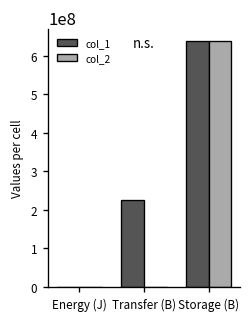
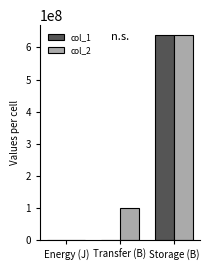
  {
    "col_1": {
-     "Transfer (B)": 230000000,
+     "Transfer (B)": 0,
      "Storage (B)": 640000000
    },
    "col_2": {
-     "Transfer (B)": 0,
+     "Transfer (B)": 100000000,
      "Storage (B)": 640000000
    }
  }
